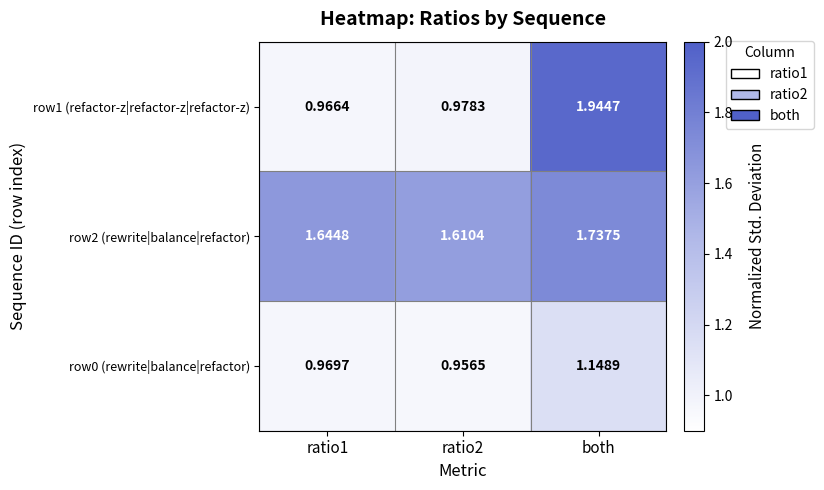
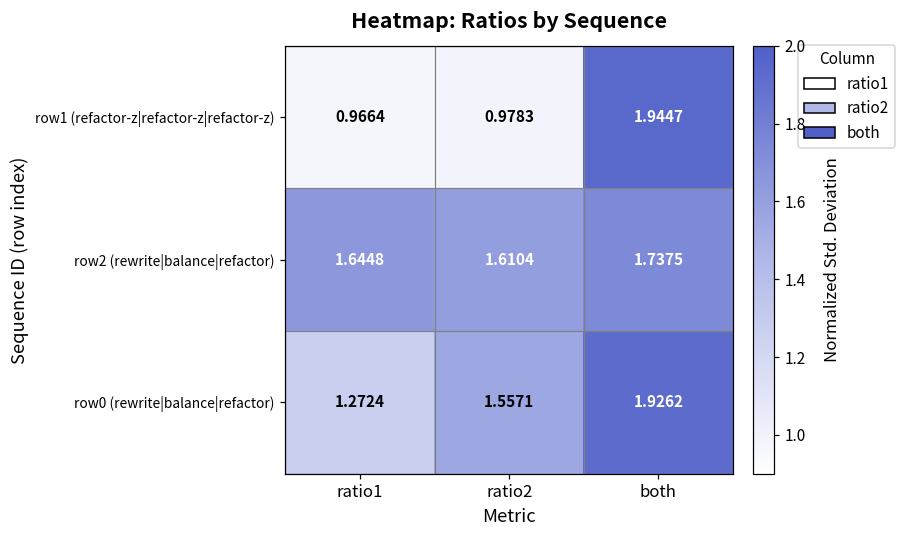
  {
    "row1 (refactor-z|refactor-z|refactor-z)": {
      "ratio1": 0.9664,
      "ratio2": 0.9783,
      "both": 1.9447
    },
    "row2 (rewrite|balance|refactor)": {
      "ratio1": 1.6448,
      "ratio2": 1.6104,
      "both": 1.7375
    },
    "row0 (rewrite|balance|refactor)": {
-     "ratio1": 0.9697,
-     "ratio2": 0.9565,
-     "both": 1.1489
+     "ratio1": 1.2724,
+     "ratio2": 1.5571,
+     "both": 1.9262
    }
  }
